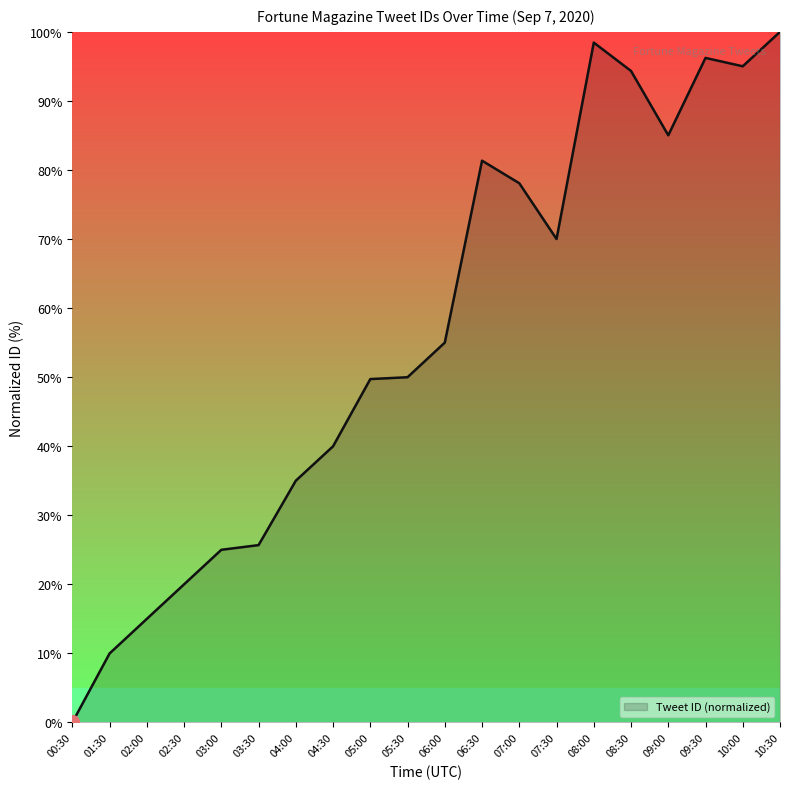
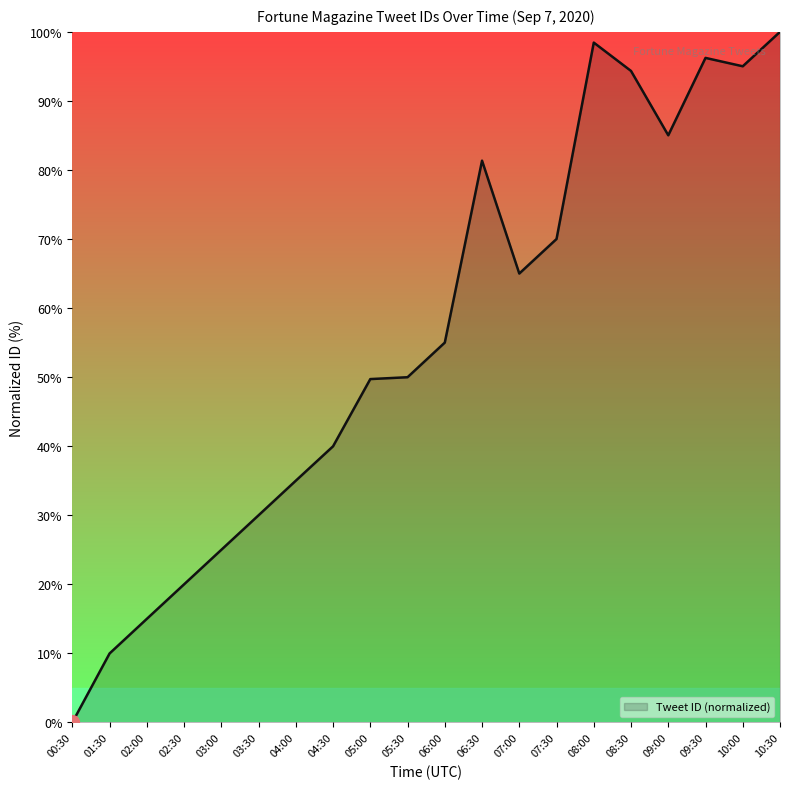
  {
    "Tweet ID (normalized)": {
      "01:30": "10%",
      "02:00": "15%",
      "02:30": "20%",
      "03:00": "25%",
-     "03:30": "26%",
+     "03:30": "30%",
      "04:00": "35%",
      "04:30": "40%",
      "05:00": "50%",
      "05:30": "50%",
      "06:00": "55%",
      "06:30": "81%",
-     "07:00": "78%",
+     "07:00": "65%",
      "07:30": "70%",
      "08:00": "98%",
      "08:30": "94%",
      "09:00": "85%",
      "09:30": "96%",
      "10:00": "95%",
      "10:30": "100%"
    }
  }
